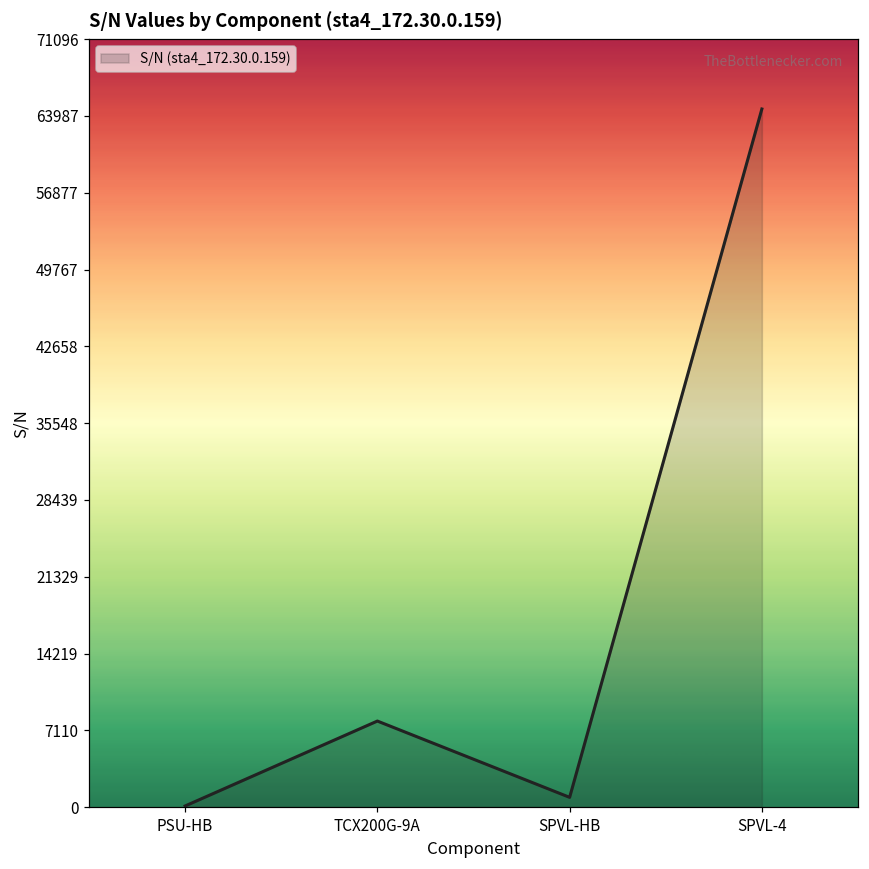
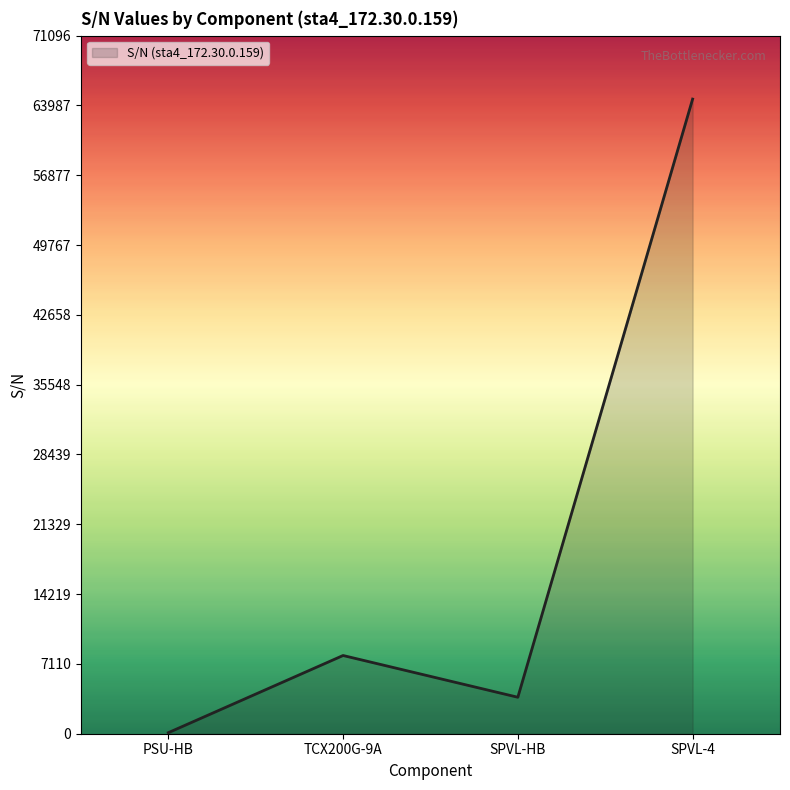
  {
    "PSU-HB": 0,
    "TCX200G-9A": 8000,
-   "SPVL-HB": 1000,
+   "SPVL-HB": 4000,
    "SPVL-4": 65000
  }
